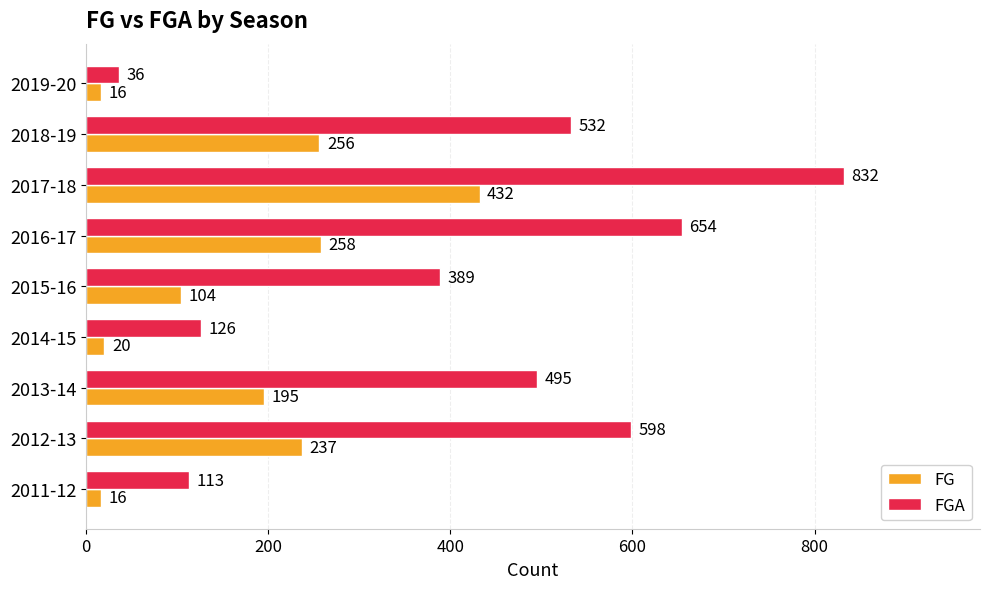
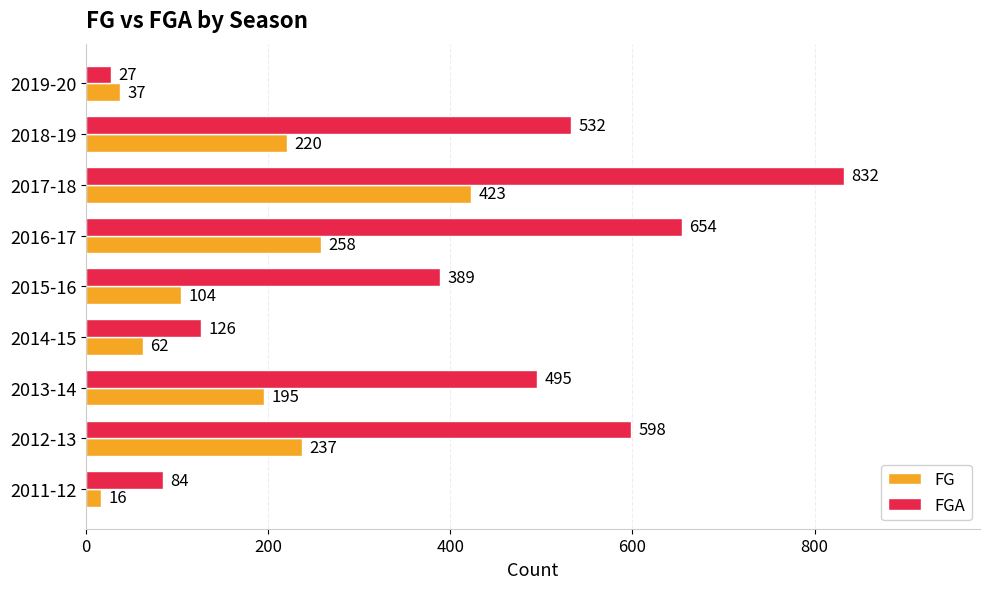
  {
    "FG": {
-     "2019-20": 16,
-     "2018-19": 256,
-     "2017-18": 432,
+     "2019-20": 37,
+     "2018-19": 220,
+     "2017-18": 423,
      "2016-17": 258,
      "2015-16": 104,
-     "2014-15": 20,
+     "2014-15": 62,
      "2013-14": 195,
      "2012-13": 237,
      "2011-12": 16
    },
    "FGA": {
-     "2019-20": 36,
+     "2019-20": 27,
      "2018-19": 532,
      "2017-18": 832,
      "2016-17": 654,
      "2015-16": 389,
      "2014-15": 126,
      "2013-14": 495,
      "2012-13": 598,
-     "2011-12": 113
+     "2011-12": 84
    }
  }
